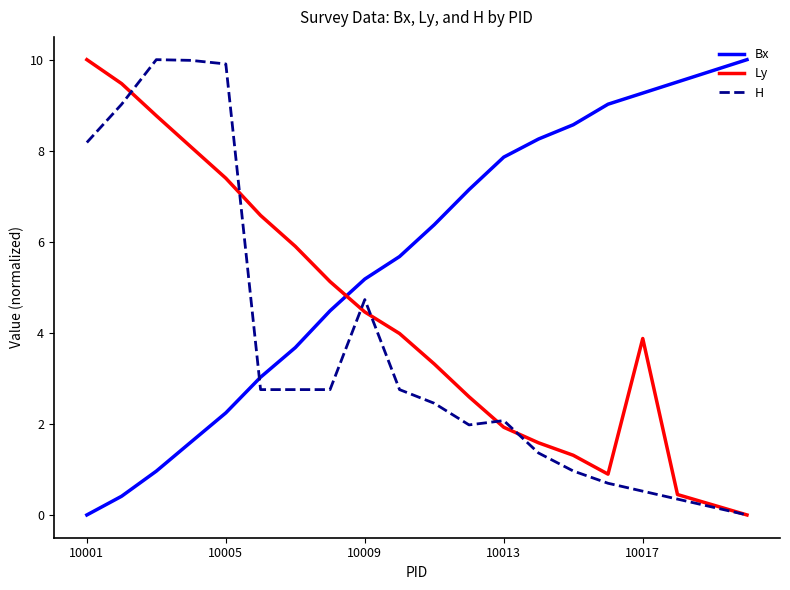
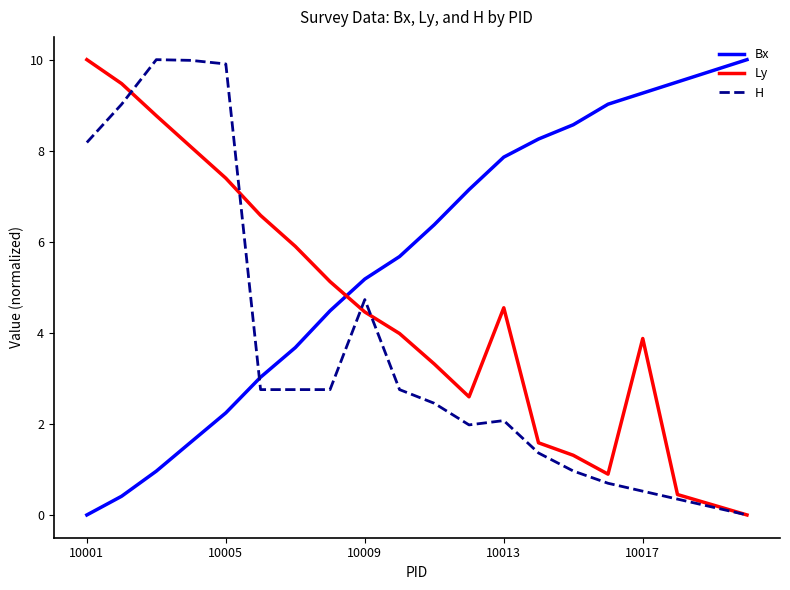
  {
    "Bx": {
      "10001": 0.0,
      "10005": 2.2,
      "10009": 5.2,
      "10013": 7.9,
      "10017": 9.3
    },
    "Ly": {
      "10001": 10.0,
      "10005": 7.4,
      "10009": 4.5,
-     "10013": 1.9,
+     "10013": 4.6,
      "10017": 3.9
    },
    "H": {
      "10001": 8.2,
      "10005": 9.9,
      "10009": 4.7,
      "10013": 2.1,
      "10017": 0.5
    }
  }
